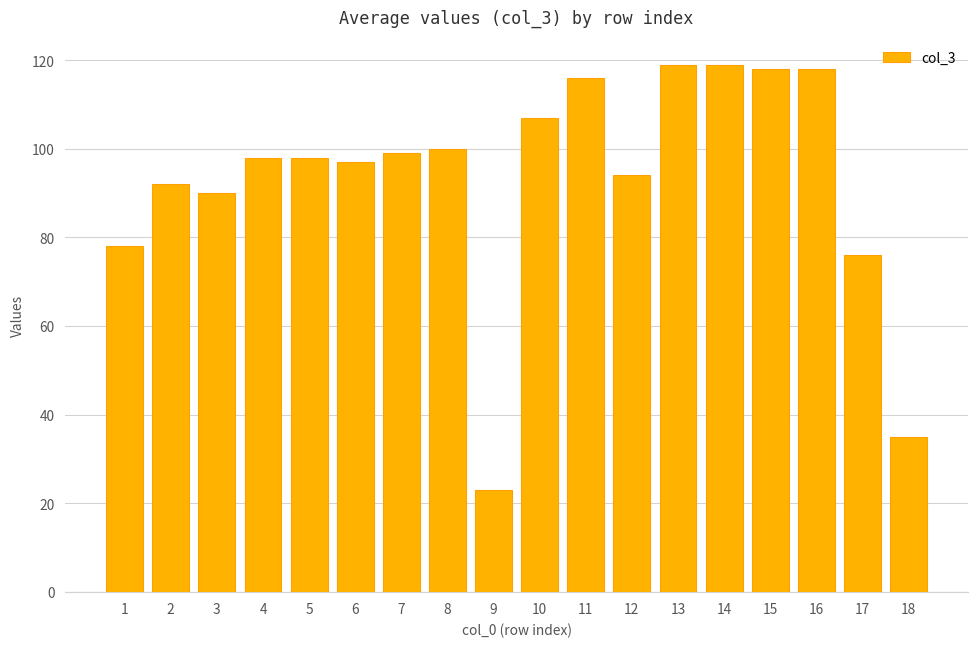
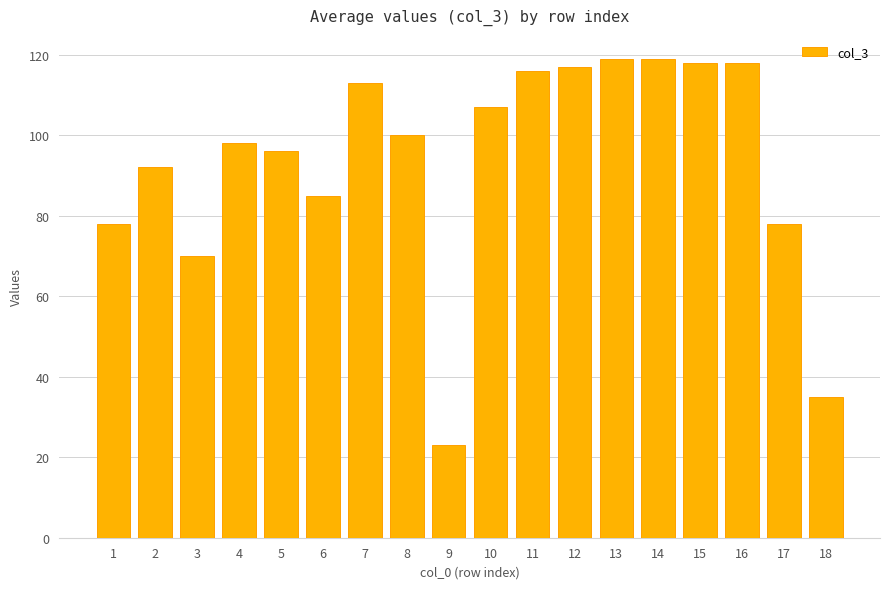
  {
    "1": 78,
    "2": 92,
-   "3": 90,
+   "3": 70,
    "4": 98,
-   "5": 98,
-   "6": 97,
-   "7": 99,
+   "5": 96,
+   "6": 85,
+   "7": 113,
    "8": 100,
    "9": 23,
    "10": 107,
    "11": 116,
-   "12": 94,
+   "12": 117,
    "13": 119,
    "14": 119,
    "15": 118,
    "16": 118,
-   "17": 76,
+   "17": 78,
    "18": 35
  }
